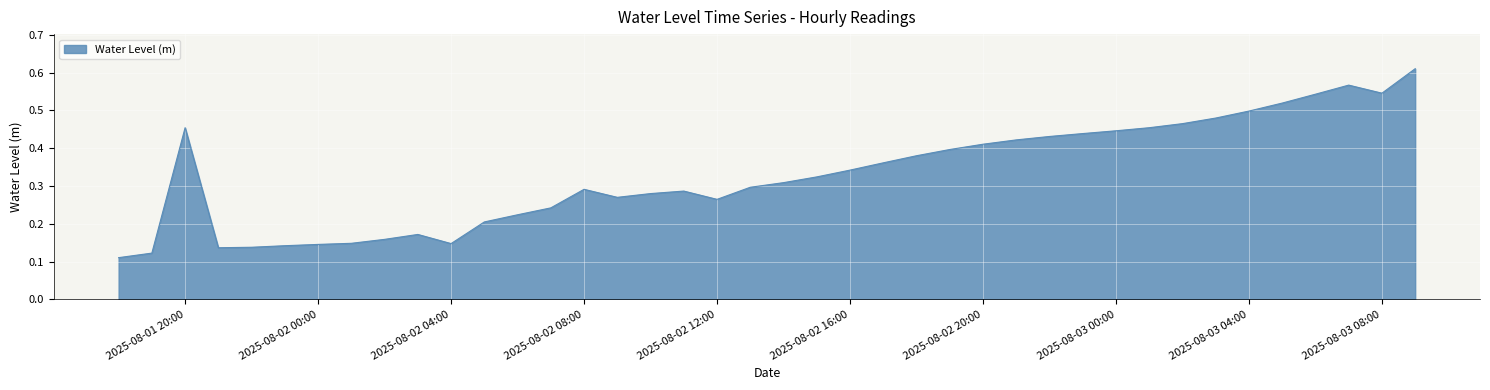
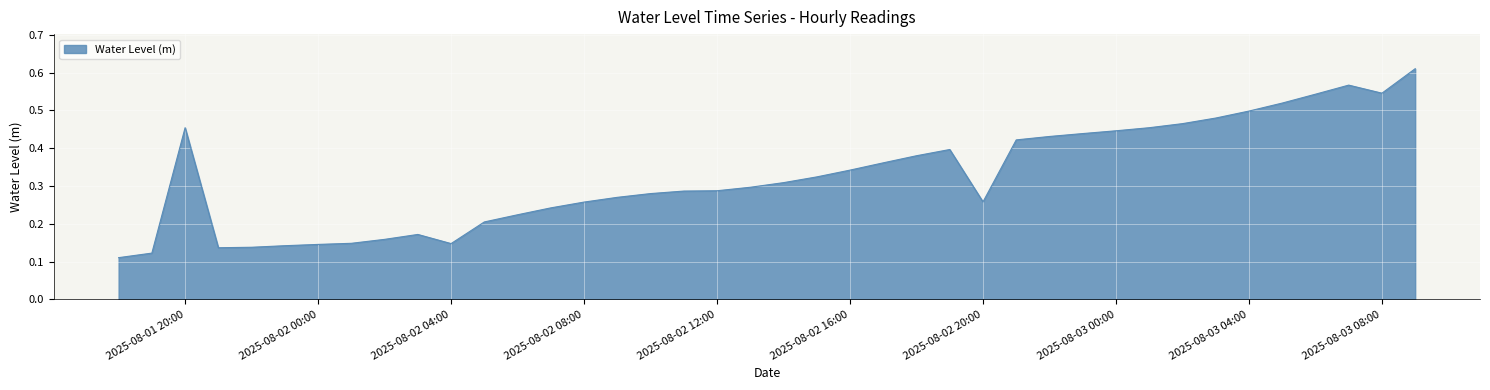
  {
    "2025-08-01 20:00": 0.45,
    "2025-08-02 00:00": 0.15,
    "2025-08-02 04:00": 0.15,
-   "2025-08-02 08:00": 0.29,
-   "2025-08-02 12:00": 0.26,
+   "2025-08-02 08:00": 0.26,
+   "2025-08-02 12:00": 0.29,
    "2025-08-02 16:00": 0.34,
-   "2025-08-02 20:00": 0.41,
+   "2025-08-02 20:00": 0.26,
    "2025-08-03 00:00": 0.45,
    "2025-08-03 04:00": 0.50,
    "2025-08-03 08:00": 0.55
  }
